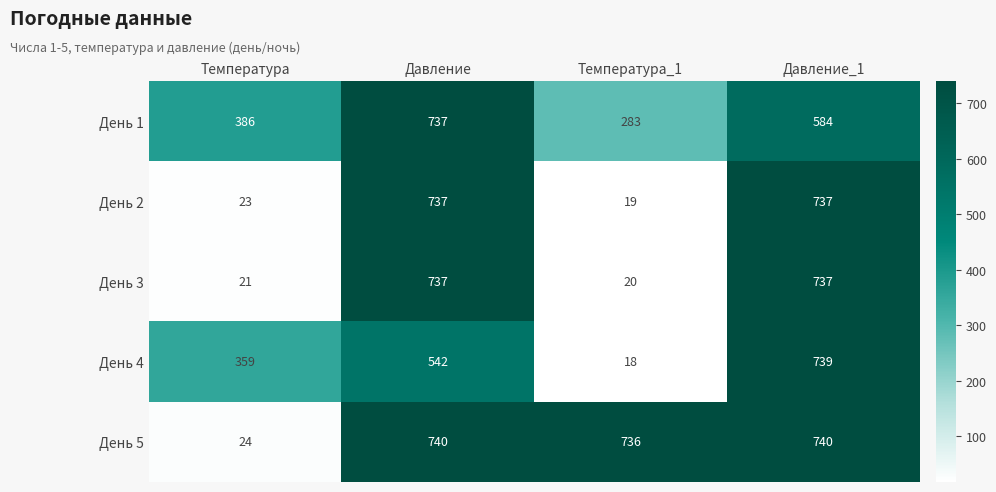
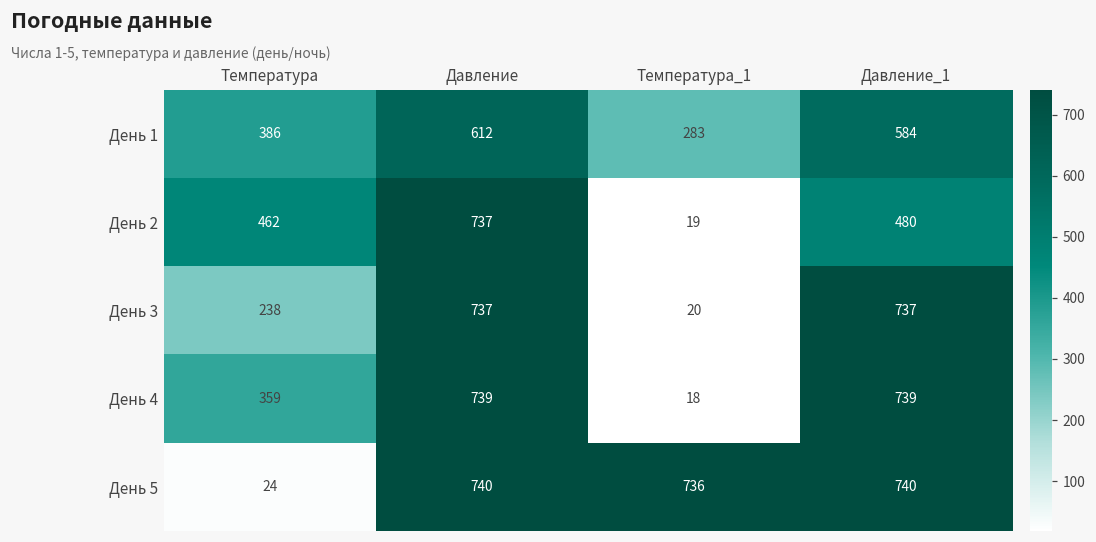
  {
    "День 1": {
      "Температура": 386,
-     "Давление": 737,
+     "Давление": 612,
      "Температура_1": 283,
      "Давление_1": 584
    },
    "День 2": {
-     "Температура": 23,
+     "Температура": 462,
      "Давление": 737,
      "Температура_1": 19,
-     "Давление_1": 737
+     "Давление_1": 480
    },
    "День 3": {
-     "Температура": 21,
+     "Температура": 238,
      "Давление": 737,
      "Температура_1": 20,
      "Давление_1": 737
    },
    "День 4": {
      "Температура": 359,
-     "Давление": 542,
+     "Давление": 739,
      "Температура_1": 18,
      "Давление_1": 739
    },
    "День 5": {
      "Температура": 24,
      "Давление": 740,
      "Температура_1": 736,
      "Давление_1": 740
    }
  }
